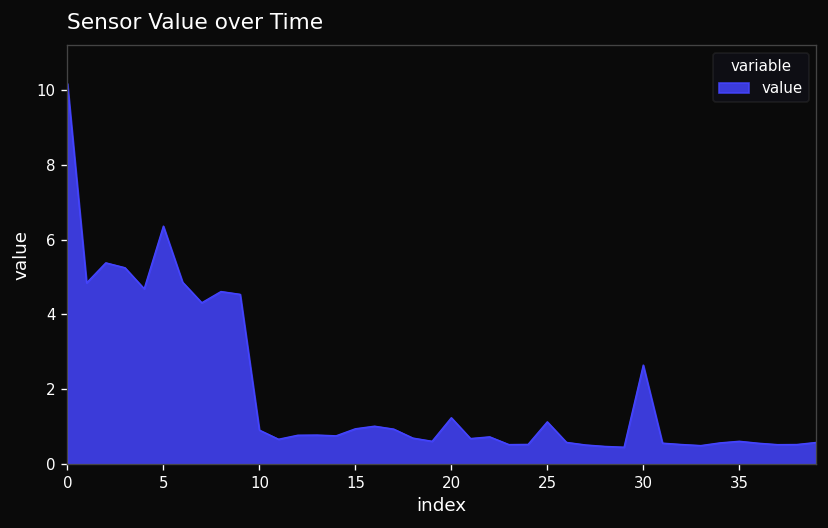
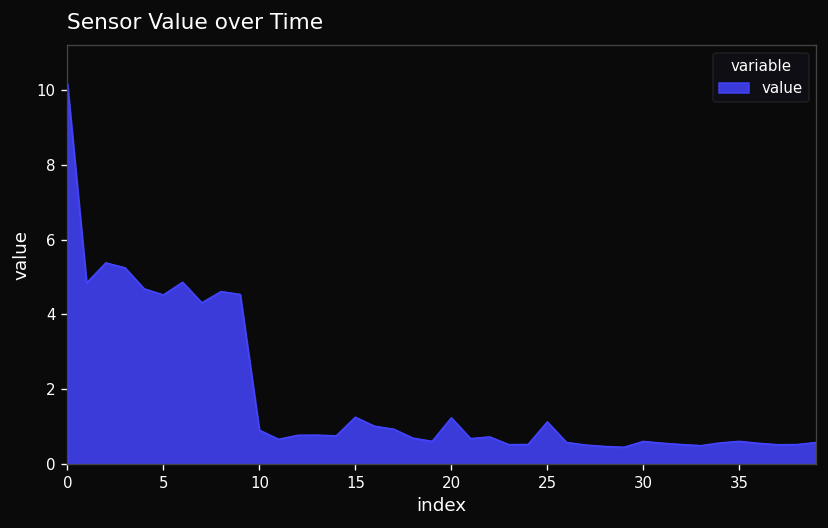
  {
    "0": 10.2,
-   "5": 6.4,
+   "5": 4.5,
    "10": 0.9,
-   "15": 0.9,
+   "15": 1.3,
    "20": 1.2,
    "25": 1.1,
-   "30": 2.6,
+   "30": 0.6,
    "35": 0.6
  }
